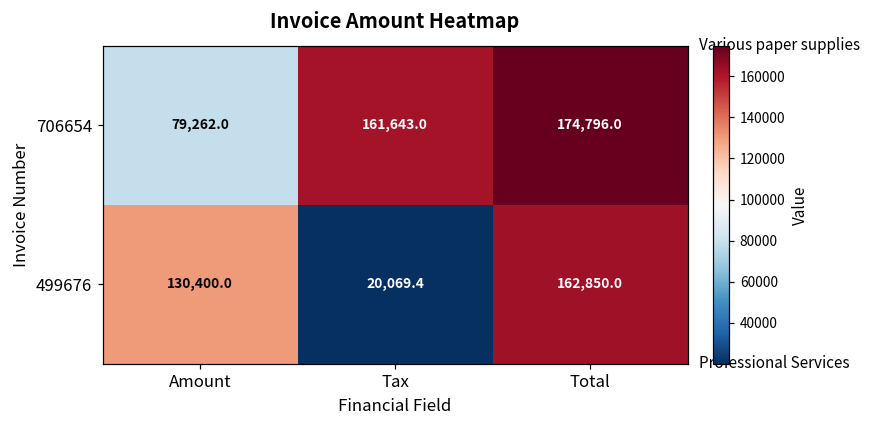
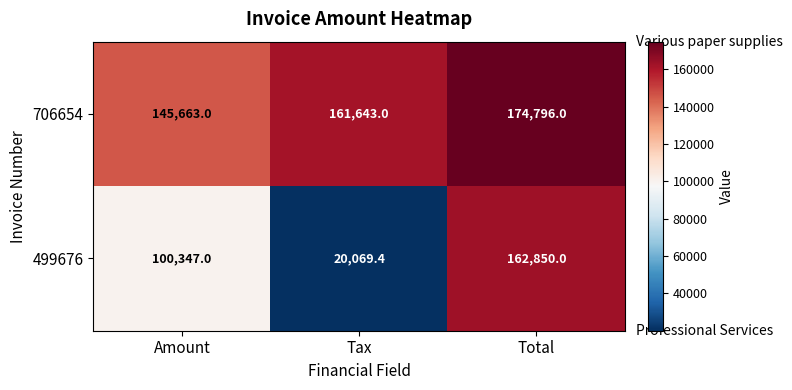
  {
    "706654": {
-     "Amount": "79,262.0",
+     "Amount": "145,663.0",
      "Tax": "161,643.0",
      "Total": "174,796.0"
    },
    "499676": {
-     "Amount": "130,400.0",
+     "Amount": "100,347.0",
      "Tax": "20,069.4",
      "Total": "162,850.0"
    }
  }
